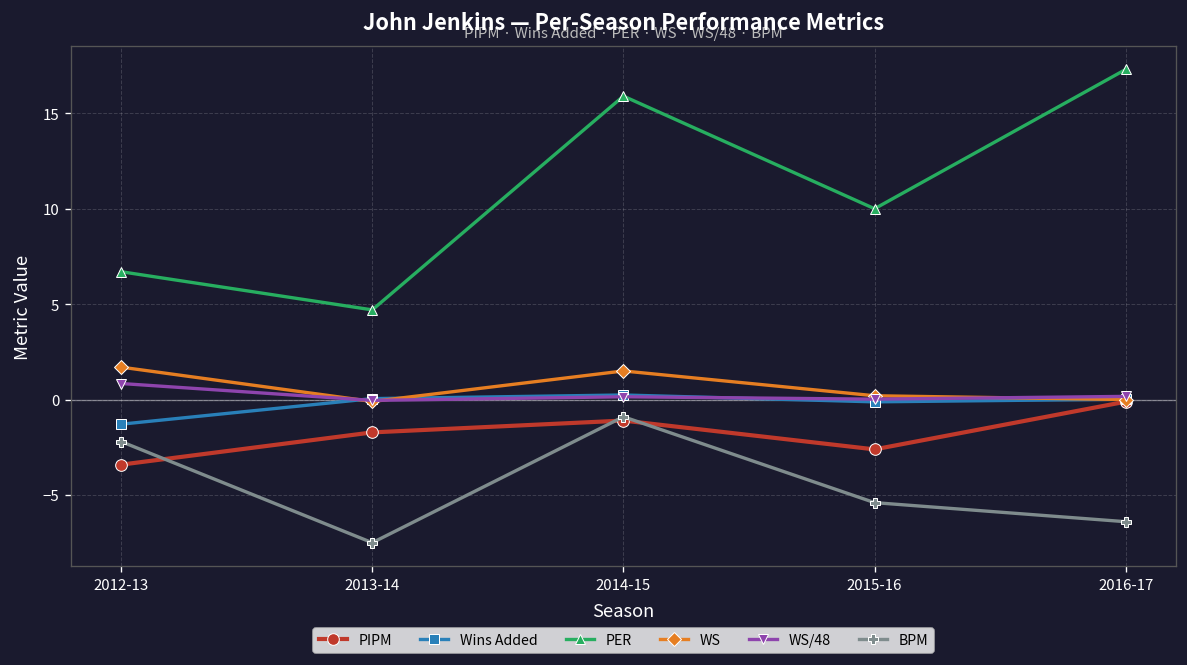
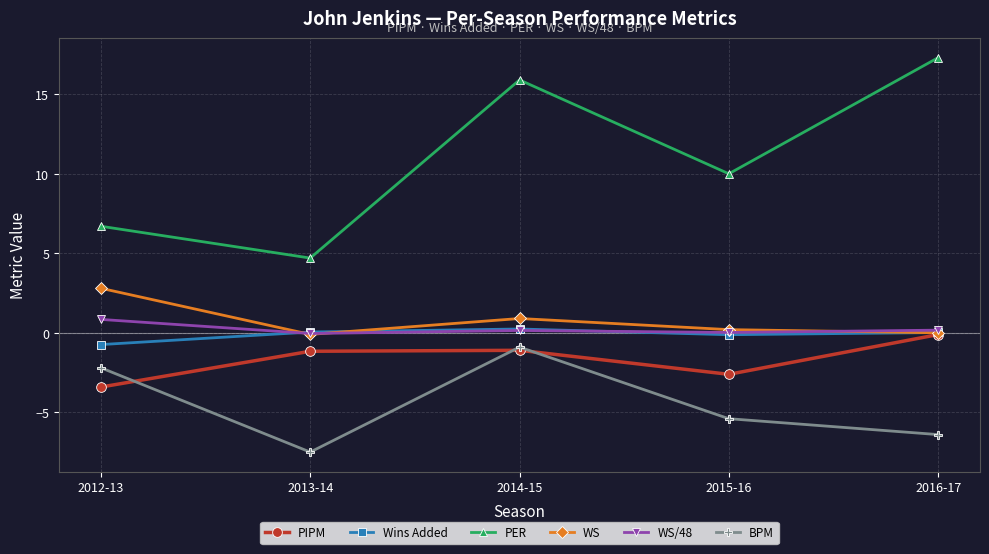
  {
    "PIPM": {
      "2012-13": -3.4,
-     "2013-14": -1.7,
+     "2013-14": -1.2,
      "2014-15": -1.1,
      "2015-16": -2.6
    },
    "Wins Added": {
-     "2012-13": -1.3
+     "2012-13": -0.7
    },
    "PER": {
      "2012-13": 6.7,
      "2013-14": 4.7,
      "2014-15": 15.9,
      "2015-16": 10.0,
      "2016-17": 17.3
    },
    "WS": {
-     "2012-13": 1.7,
-     "2014-15": 1.5,
+     "2012-13": 2.8,
+     "2014-15": 0.9,
      "2015-16": 0.2
    },
    "WS/48": {
      "2012-13": 0.8
    },
    "BPM": {
      "2012-13": -2.2,
      "2013-14": -7.5,
      "2014-15": -0.9,
      "2015-16": -5.4,
      "2016-17": -6.4
    }
  }
